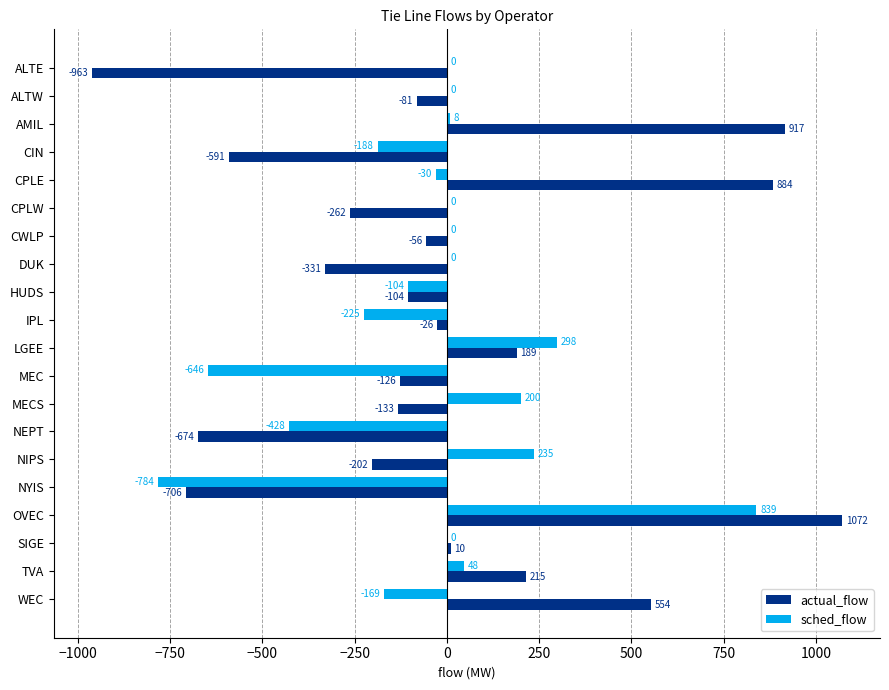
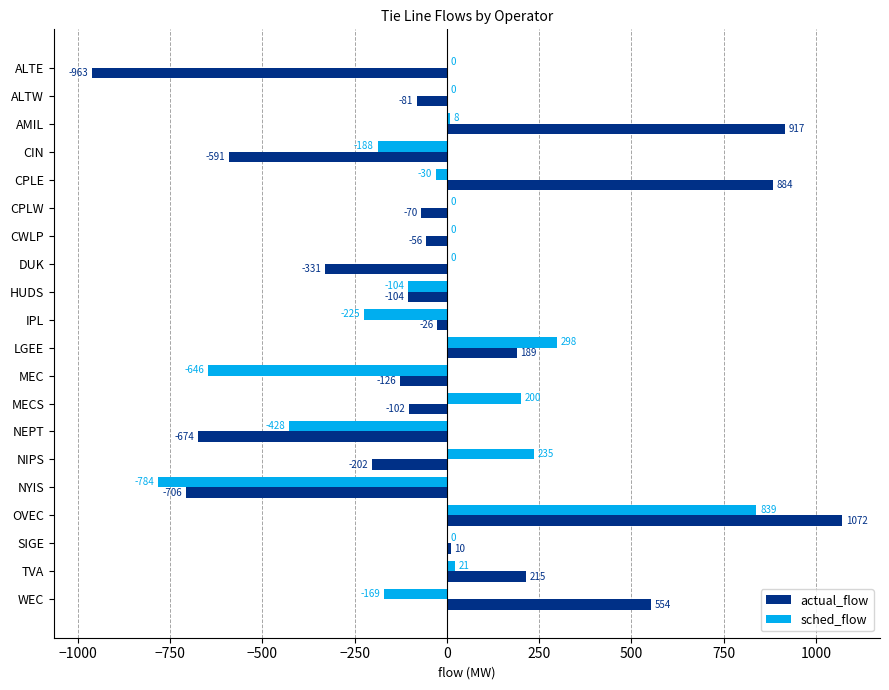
  {
    "actual_flow": {
      "ALTE": -963,
      "ALTW": -81,
      "AMIL": 917,
      "CIN": -591,
      "CPLE": 884,
-     "CPLW": -262,
+     "CPLW": -70,
      "CWLP": -56,
      "DUK": -331,
      "HUDS": -104,
      "IPL": -26,
      "LGEE": 189,
      "MEC": -126,
-     "MECS": -133,
+     "MECS": -102,
      "NEPT": -674,
      "NIPS": -202,
      "NYIS": -706,
      "OVEC": 1072,
      "SIGE": 10,
      "TVA": 215,
      "WEC": 554
    },
    "sched_flow": {
      "ALTE": 0,
      "ALTW": 0,
      "AMIL": 8,
      "CIN": -188,
      "CPLE": -30,
      "CPLW": 0,
      "CWLP": 0,
      "DUK": 0,
      "HUDS": -104,
      "IPL": -225,
      "LGEE": 298,
      "MEC": -646,
      "MECS": 200,
      "NEPT": -428,
      "NIPS": 235,
      "NYIS": -784,
      "OVEC": 839,
      "SIGE": 0,
-     "TVA": 48,
+     "TVA": 21,
      "WEC": -169
    }
  }
